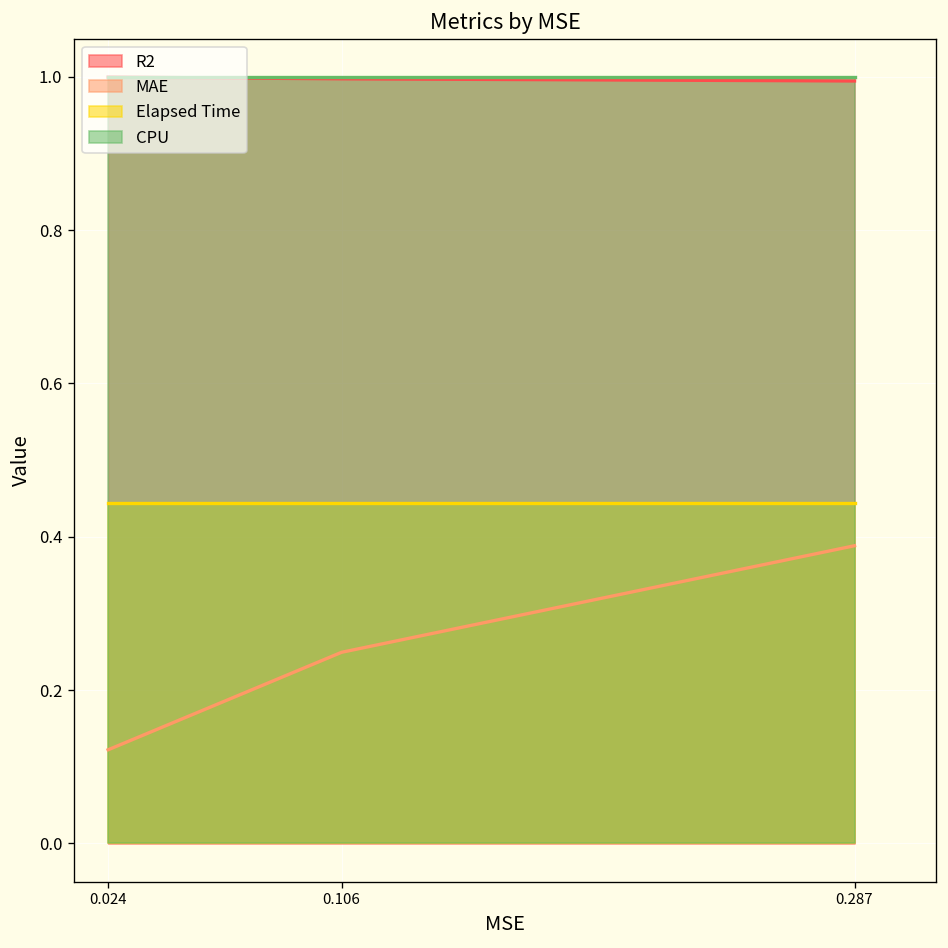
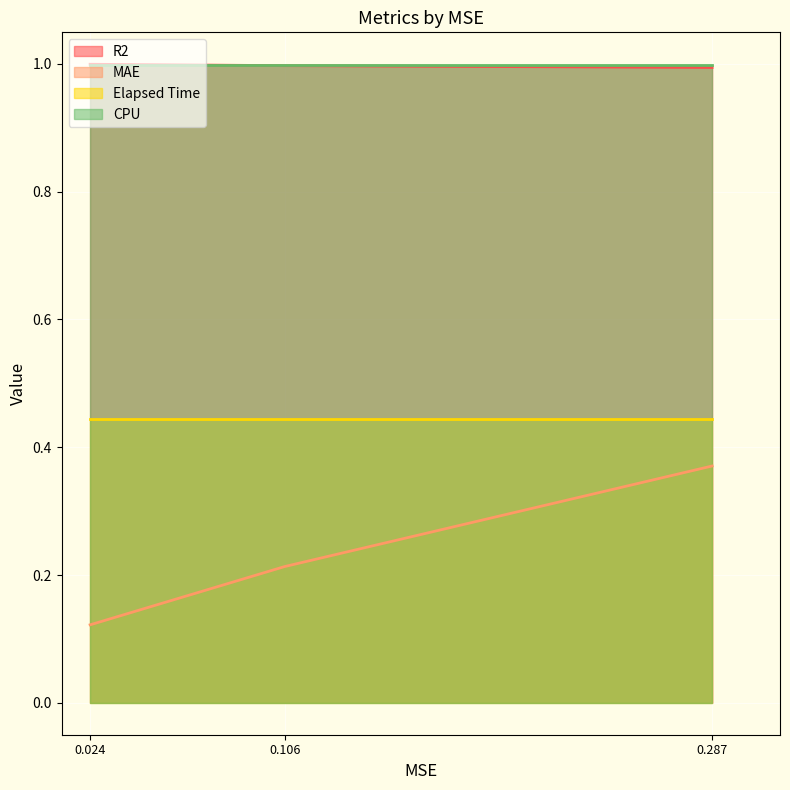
  {
    "R2": {
      "0.287": 0.99
    },
    "MAE": {
      "0.024": 0.12,
-     "0.106": 0.25,
-     "0.287": 0.39
+     "0.106": 0.21,
+     "0.287": 0.37
    },
    "Elapsed Time": {
      "0.024": 0.44,
      "0.106": 0.44,
      "0.287": 0.44
    },
    "CPU": {
      "0.287": 1.00
    }
  }
